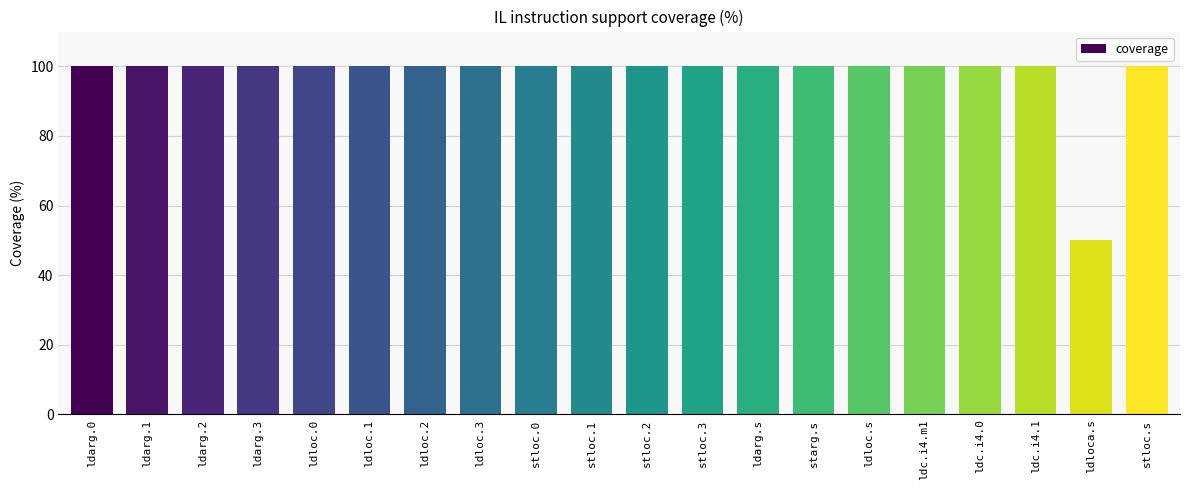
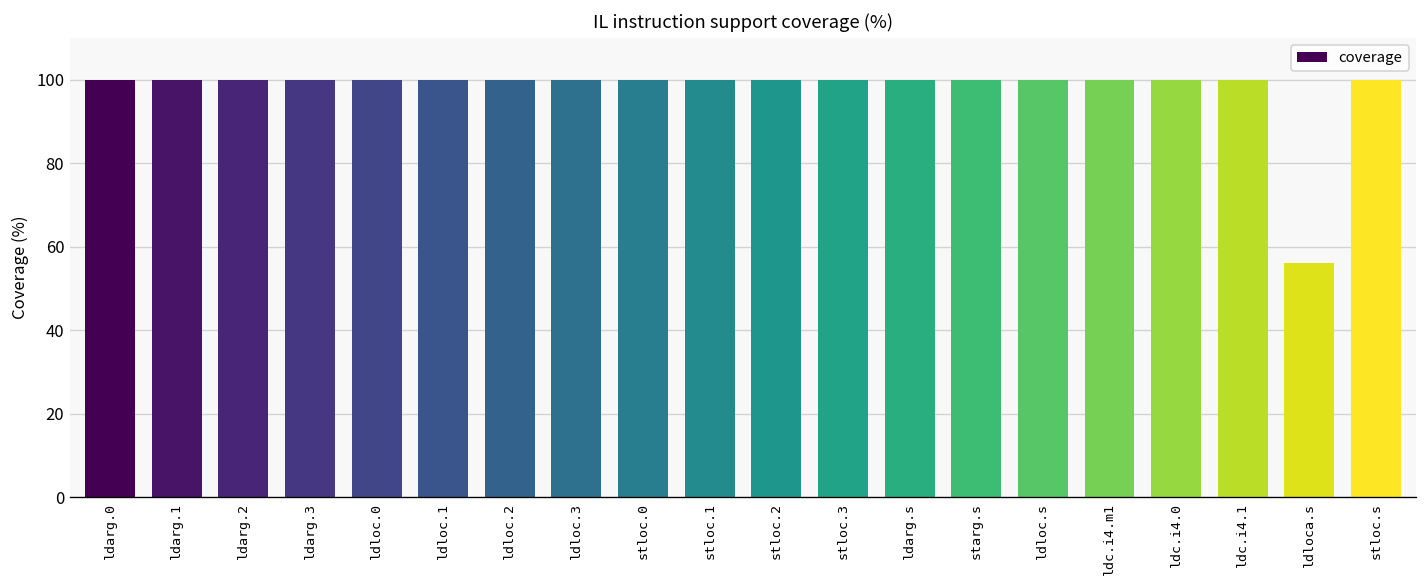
  {
    "ldarg.0": 100,
    "ldarg.1": 100,
    "ldarg.2": 100,
    "ldarg.3": 100,
    "ldloc.0": 100,
    "ldloc.1": 100,
    "ldloc.2": 100,
    "ldloc.3": 100,
    "stloc.0": 100,
    "stloc.1": 100,
    "stloc.2": 100,
    "stloc.3": 100,
    "ldarg.s": 100,
    "starg.s": 100,
    "ldloc.s": 100,
    "ldc.i4.m1": 100,
    "ldc.i4.0": 100,
    "ldc.i4.1": 100,
-   "ldloca.s": 50,
+   "ldloca.s": 56,
    "stloc.s": 100
  }
